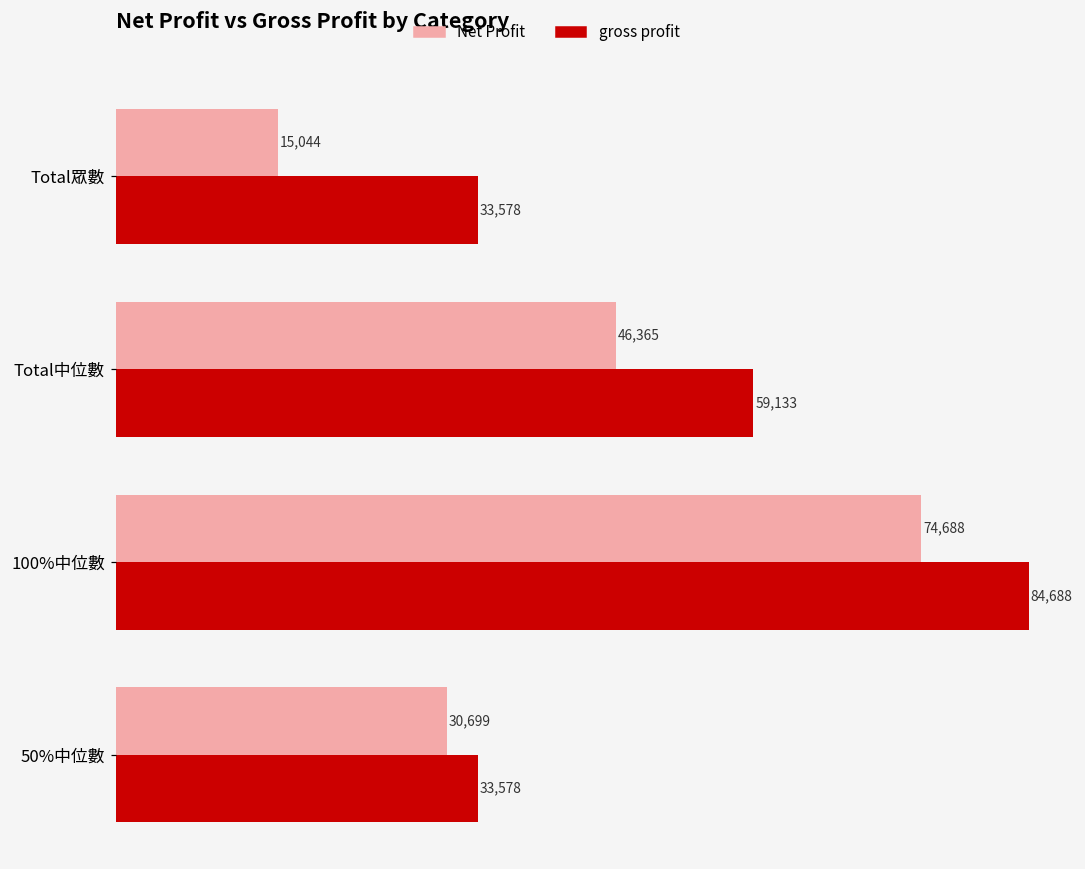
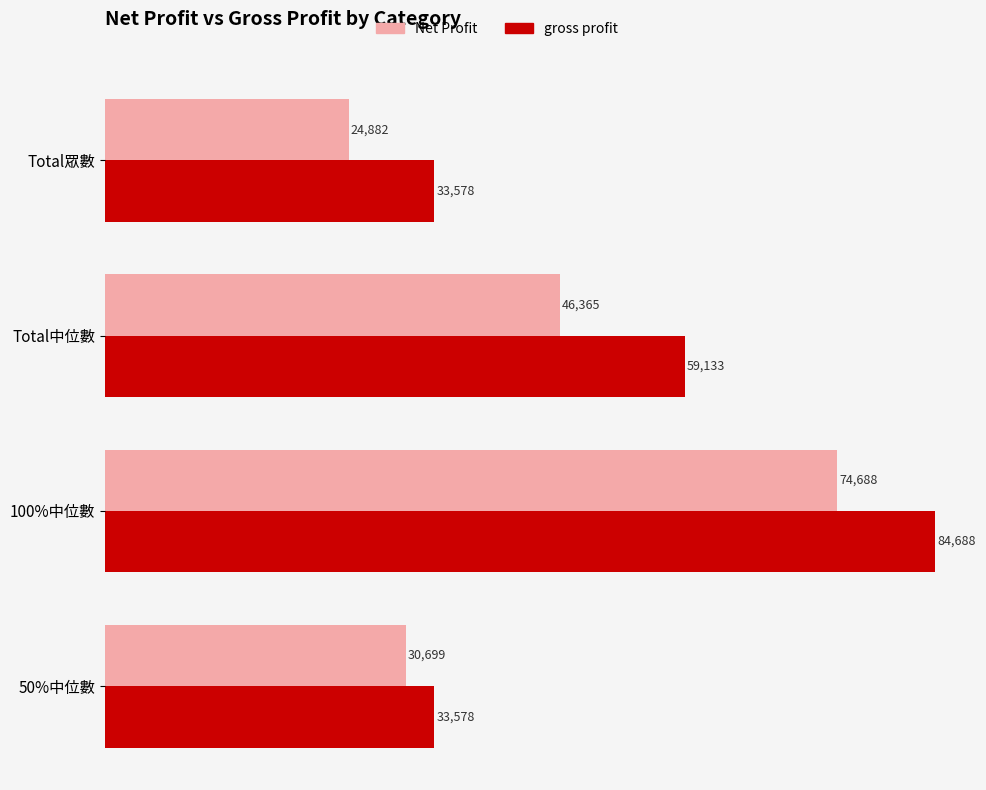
  {
    "Net Profit": {
-     "Total眾數": "15,044",
+     "Total眾數": "24,882",
      "Total中位數": "46,365",
      "100%中位數": "74,688",
      "50%中位數": "30,699"
    },
    "gross profit": {
      "Total眾數": "33,578",
      "Total中位數": "59,133",
      "100%中位數": "84,688",
      "50%中位數": "33,578"
    }
  }
